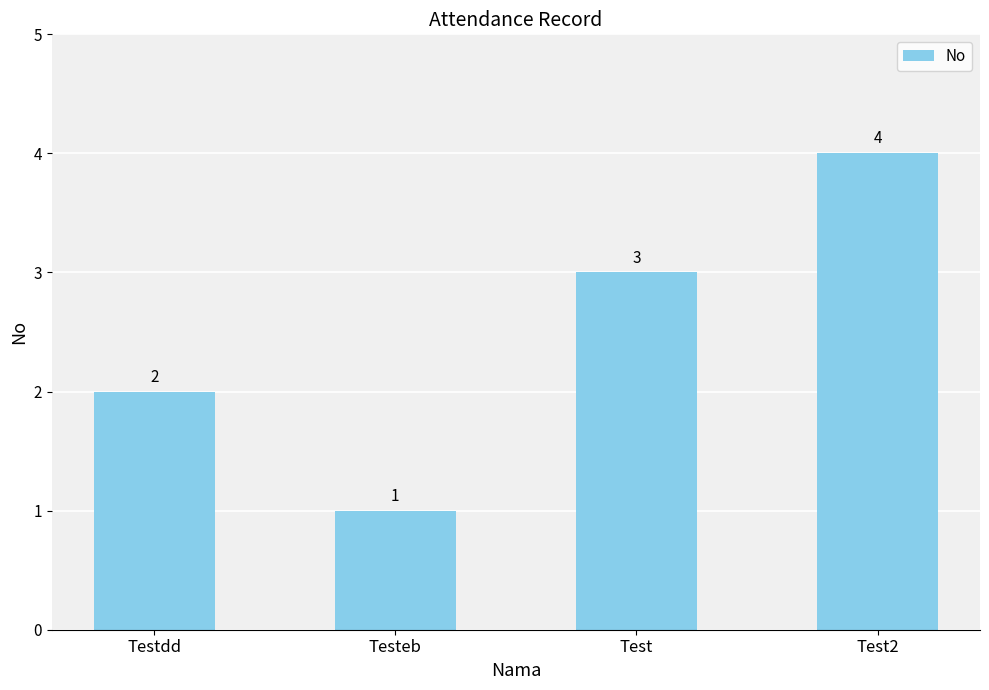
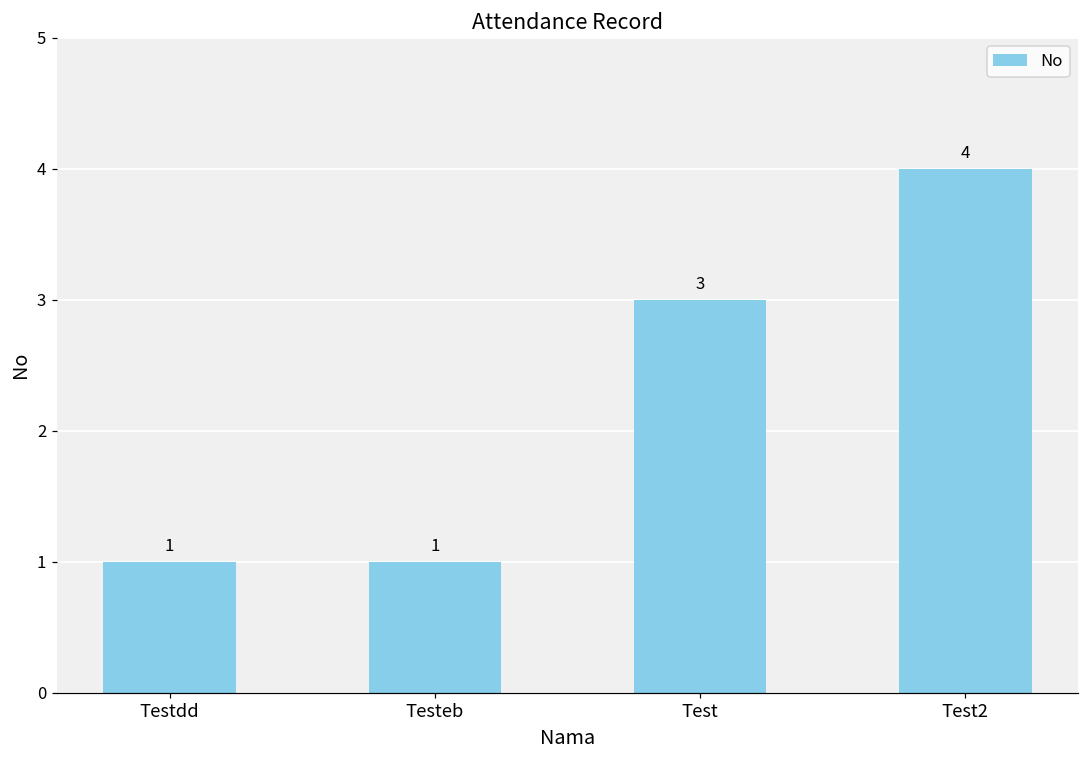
  {
-   "Testdd": 2,
+   "Testdd": 1,
    "Testeb": 1,
    "Test": 3,
    "Test2": 4
  }
